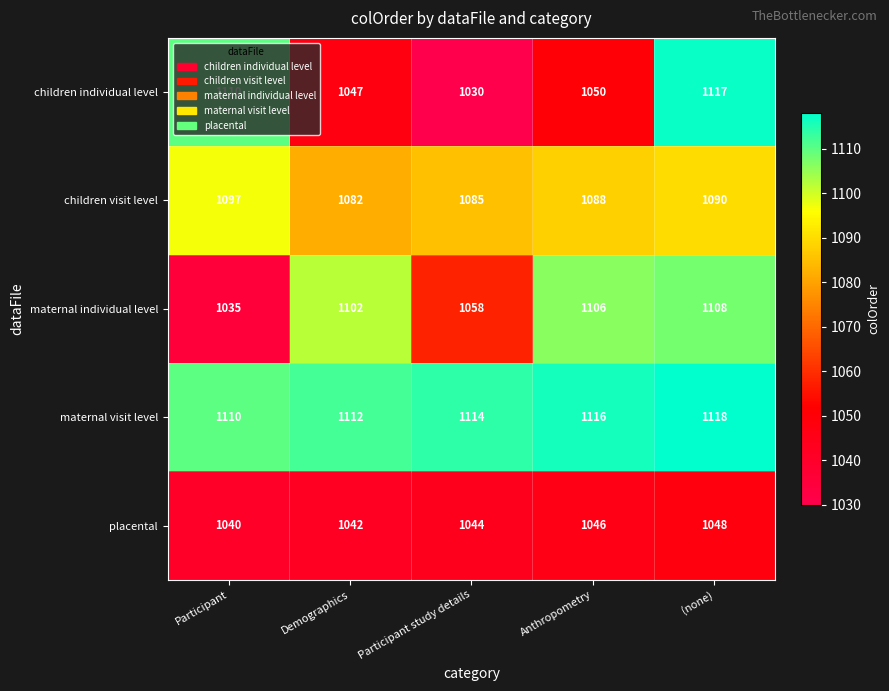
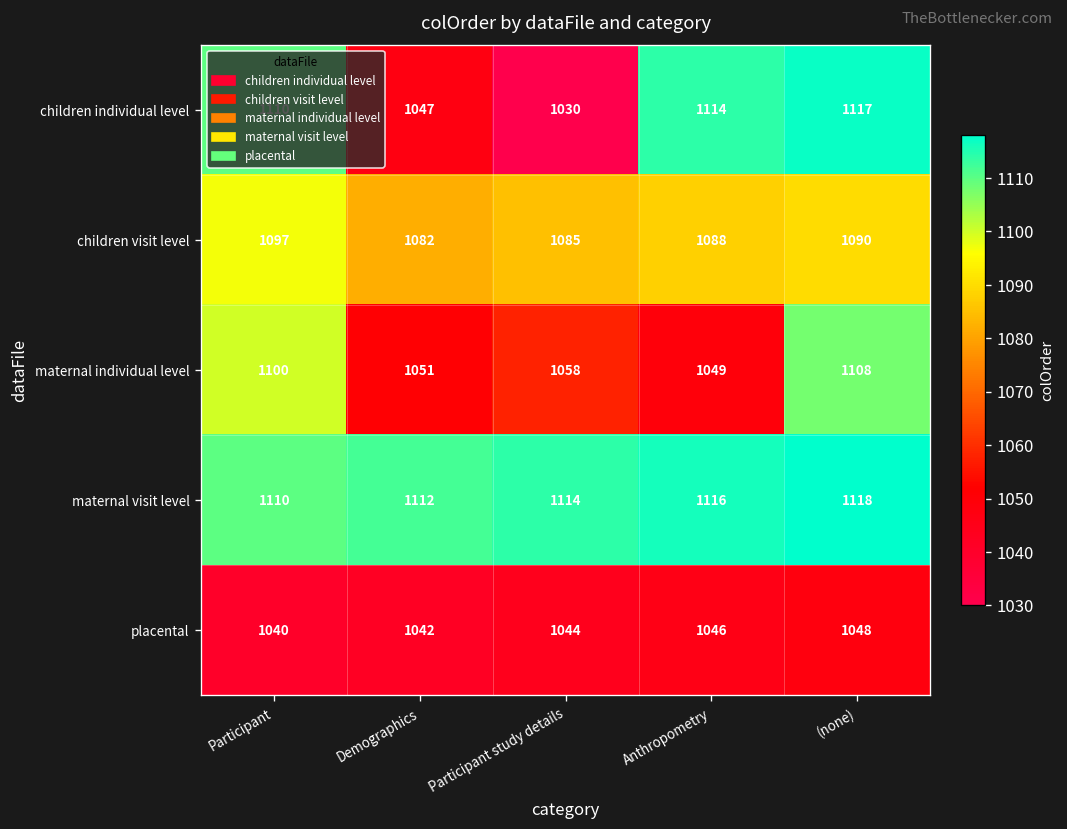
  {
    "children individual level": {
      "Demographics": 1047,
      "Participant study details": 1030,
-     "Anthropometry": 1050,
+     "Anthropometry": 1114,
      "(none)": 1117
    },
    "children visit level": {
      "Participant": 1097,
      "Demographics": 1082,
      "Participant study details": 1085,
      "Anthropometry": 1088,
      "(none)": 1090
    },
    "maternal individual level": {
-     "Participant": 1035,
-     "Demographics": 1102,
+     "Participant": 1100,
+     "Demographics": 1051,
      "Participant study details": 1058,
-     "Anthropometry": 1106,
+     "Anthropometry": 1049,
      "(none)": 1108
    },
    "maternal visit level": {
      "Participant": 1110,
      "Demographics": 1112,
      "Participant study details": 1114,
      "Anthropometry": 1116,
      "(none)": 1118
    },
    "placental": {
      "Participant": 1040,
      "Demographics": 1042,
      "Participant study details": 1044,
      "Anthropometry": 1046,
      "(none)": 1048
    }
  }
